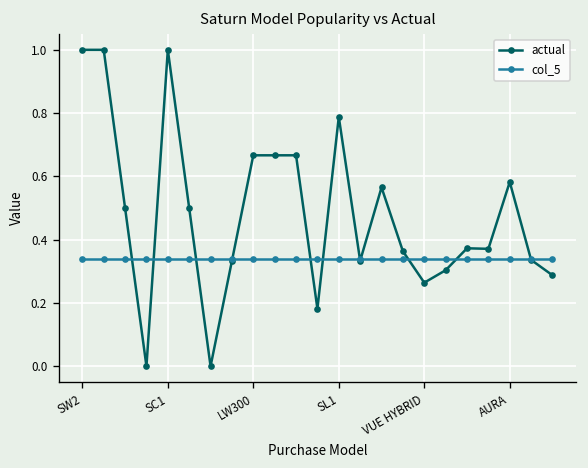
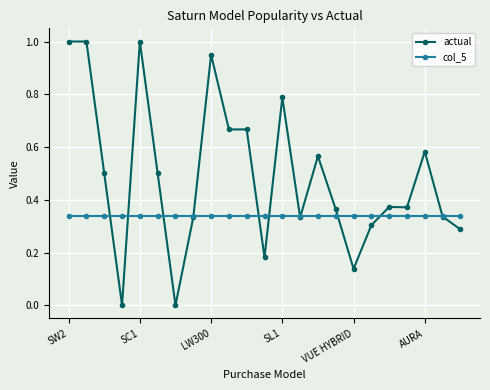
  {
    "actual": {
      "SW2": 1.00,
      "SC1": 1.00,
-     "LW300": 0.67,
+     "LW300": 0.95,
      "SL1": 0.79,
-     "VUE HYBRID": 0.26,
+     "VUE HYBRID": 0.14,
      "AURA": 0.58
    },
    "col_5": {
      "SW2": 0.34,
      "SC1": 0.34,
      "LW300": 0.34,
      "SL1": 0.34,
      "VUE HYBRID": 0.34,
      "AURA": 0.34
    }
  }
